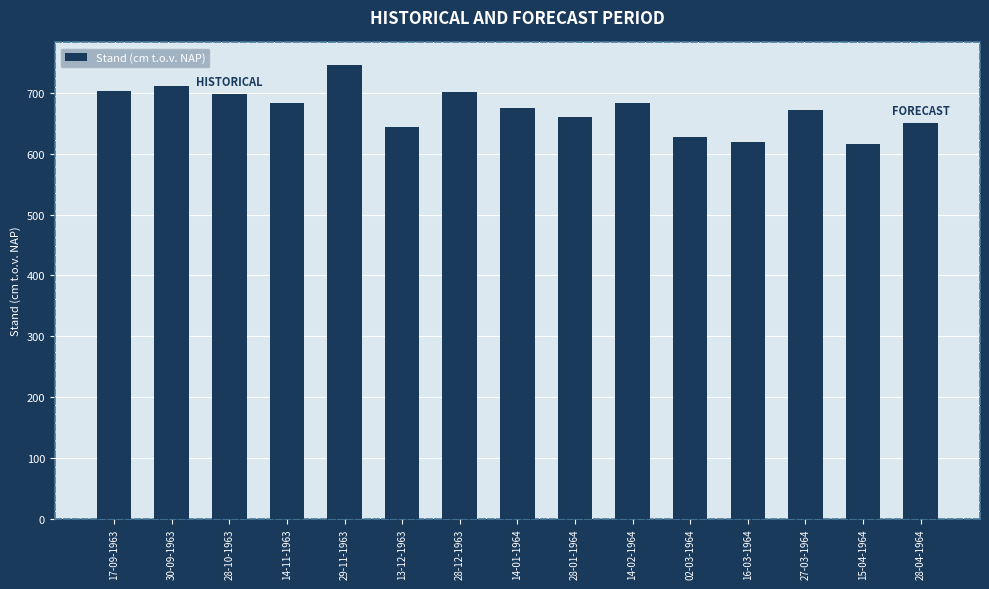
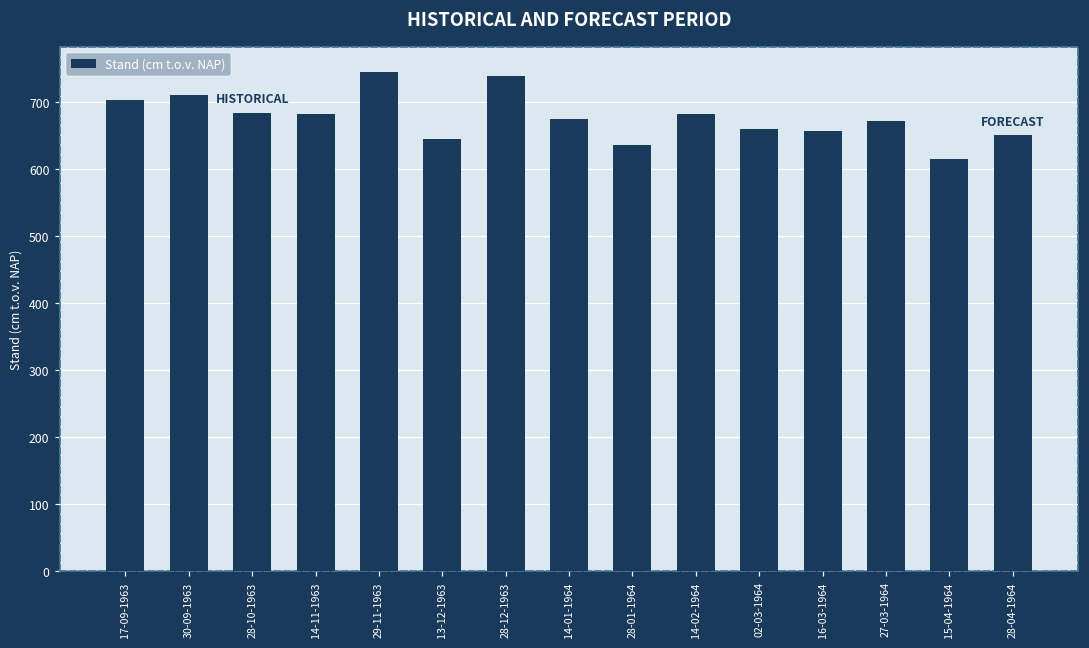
  {
    "17-09-1963": 700,
    "30-09-1963": 710,
-   "28-10-1963": 700,
+   "28-10-1963": 690,
    "14-11-1963": 680,
    "29-11-1963": 750,
    "13-12-1963": 650,
-   "28-12-1963": 700,
+   "28-12-1963": 740,
    "14-01-1964": 680,
-   "28-01-1964": 660,
+   "28-01-1964": 640,
    "14-02-1964": 680,
-   "02-03-1964": 630,
-   "16-03-1964": 620,
+   "02-03-1964": 660,
+   "16-03-1964": 660,
    "27-03-1964": 670,
    "15-04-1964": 620,
    "28-04-1964": 650
  }
